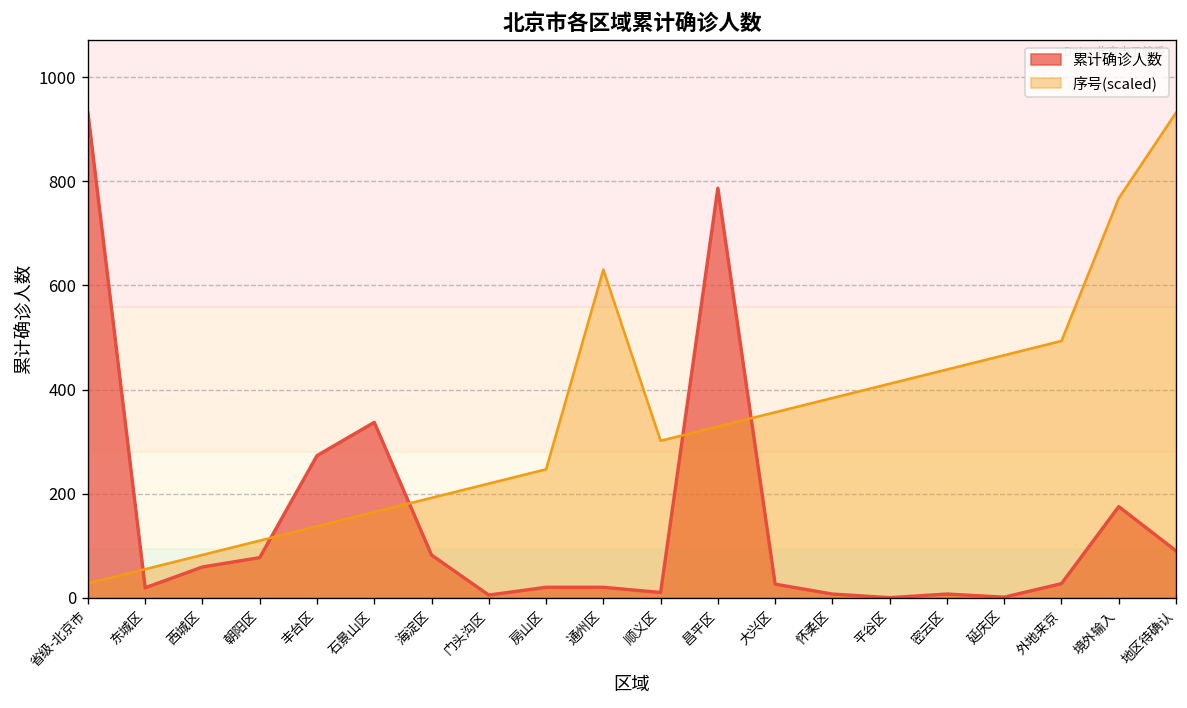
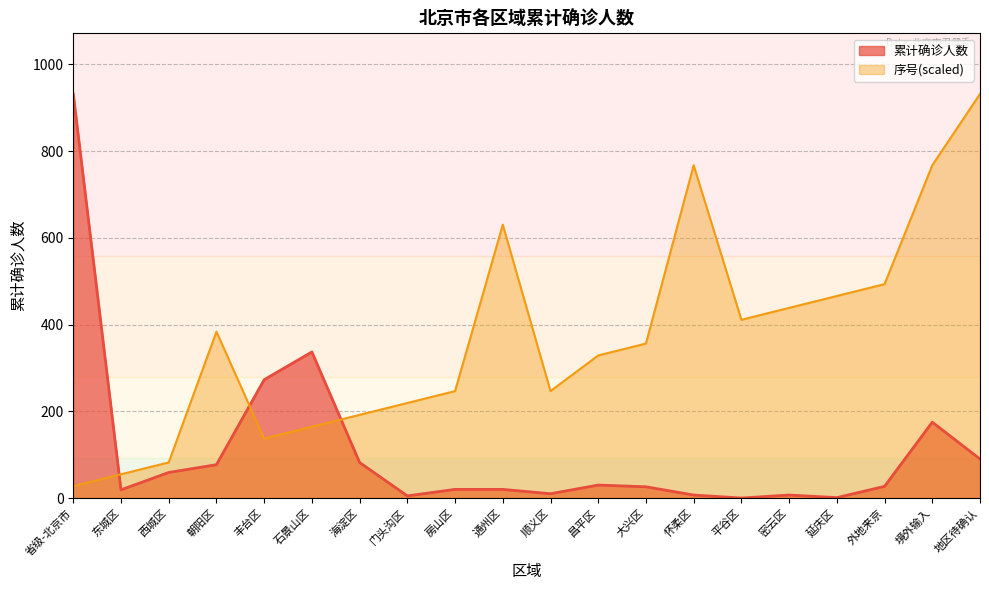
  {
    "累计确诊人数": {
      "省级-北京市": 930,
      "东城区": 20,
      "西城区": 60,
      "朝阳区": 80,
      "丰台区": 270,
      "石景山区": 340,
      "海淀区": 80,
      "门头沟区": 10,
      "房山区": 20,
      "通州区": 20,
      "顺义区": 10,
-     "昌平区": 790,
+     "昌平区": 30,
      "大兴区": 30,
      "怀柔区": 10,
      "平谷区": 0,
      "密云区": 10,
      "延庆区": 0,
      "外地来京": 30,
      "境外输入": 180,
      "地区待确认": 90
    },
    "序号(scaled)": {
      "省级-北京市": 30,
      "东城区": 50,
      "西城区": 80,
-     "朝阳区": 110,
+     "朝阳区": 380,
      "丰台区": 140,
      "石景山区": 160,
      "海淀区": 190,
      "门头沟区": 220,
      "房山区": 250,
      "通州区": 630,
-     "顺义区": 300,
+     "顺义区": 250,
      "昌平区": 330,
      "大兴区": 360,
-     "怀柔区": 380,
+     "怀柔区": 770,
      "平谷区": 410,
      "密云区": 440,
      "延庆区": 470,
      "外地来京": 490,
      "境外输入": 770,
      "地区待确认": 930
    }
  }
